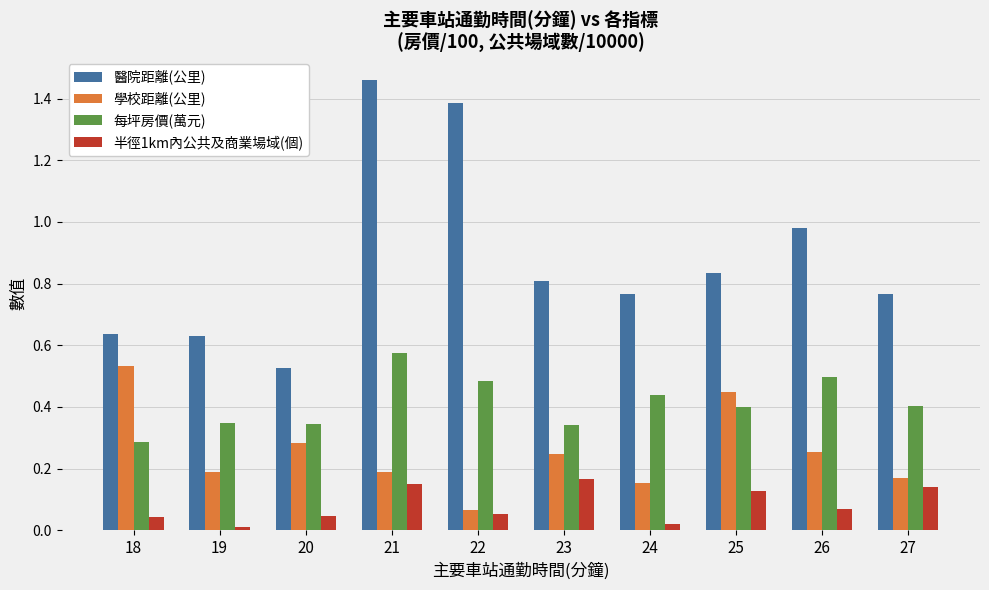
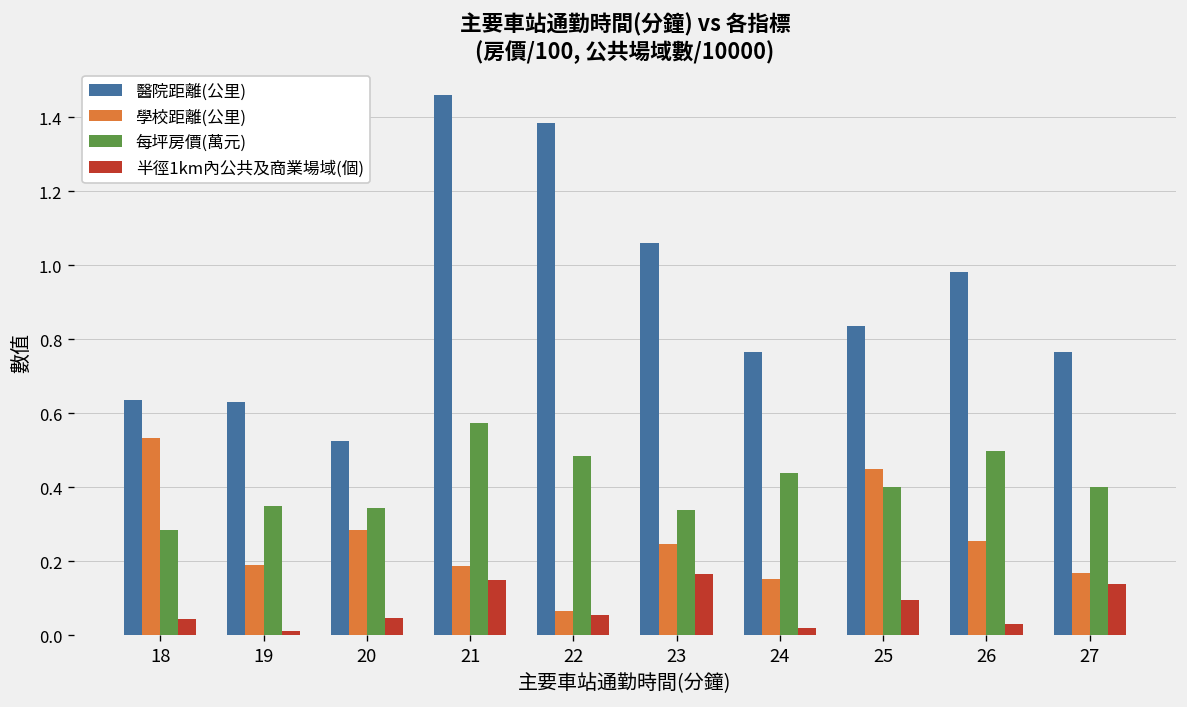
  {
    "醫院距離(公里)": {
      "18": 0.64,
      "19": 0.63,
      "20": 0.53,
      "21": 1.46,
      "22": 1.39,
-     "23": 0.81,
+     "23": 1.06,
      "24": 0.76,
      "25": 0.84,
      "26": 0.98,
      "27": 0.77
    },
    "學校距離(公里)": {
      "18": 0.53,
      "19": 0.19,
      "20": 0.28,
      "21": 0.19,
      "22": 0.07,
      "23": 0.25,
      "24": 0.15,
      "25": 0.45,
      "26": 0.25,
      "27": 0.17
    },
    "每坪房價(萬元)": {
      "18": 0.29,
      "19": 0.35,
      "20": 0.34,
      "21": 0.57,
      "22": 0.49,
      "23": 0.34,
      "24": 0.44,
      "25": 0.40,
      "26": 0.50,
      "27": 0.40
    },
    "半徑1km內公共及商業場域(個)": {
      "18": 0.04,
      "19": 0.01,
      "20": 0.05,
      "21": 0.15,
      "22": 0.05,
      "23": 0.17,
      "24": 0.02,
-     "25": 0.13,
-     "26": 0.07,
+     "25": 0.10,
+     "26": 0.03,
      "27": 0.14
    }
  }
